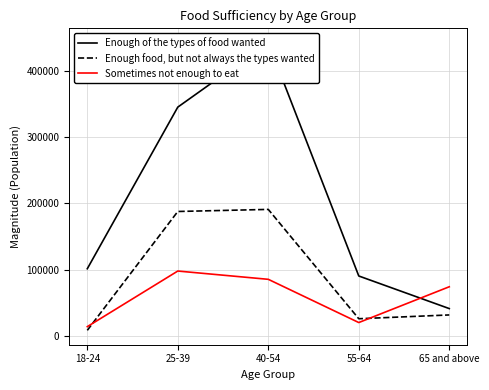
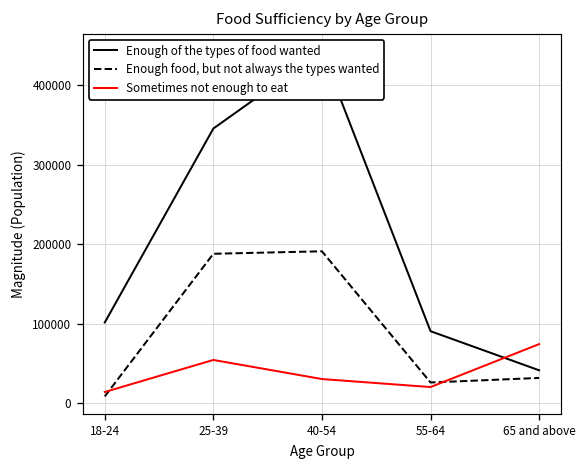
  {
    "Sometimes not enough to eat": {
      "18-24": 10000,
-     "25-39": 100000,
-     "40-54": 90000,
+     "25-39": 50000,
+     "40-54": 30000,
      "55-64": 20000,
      "65 and above": 70000
    }
  }
